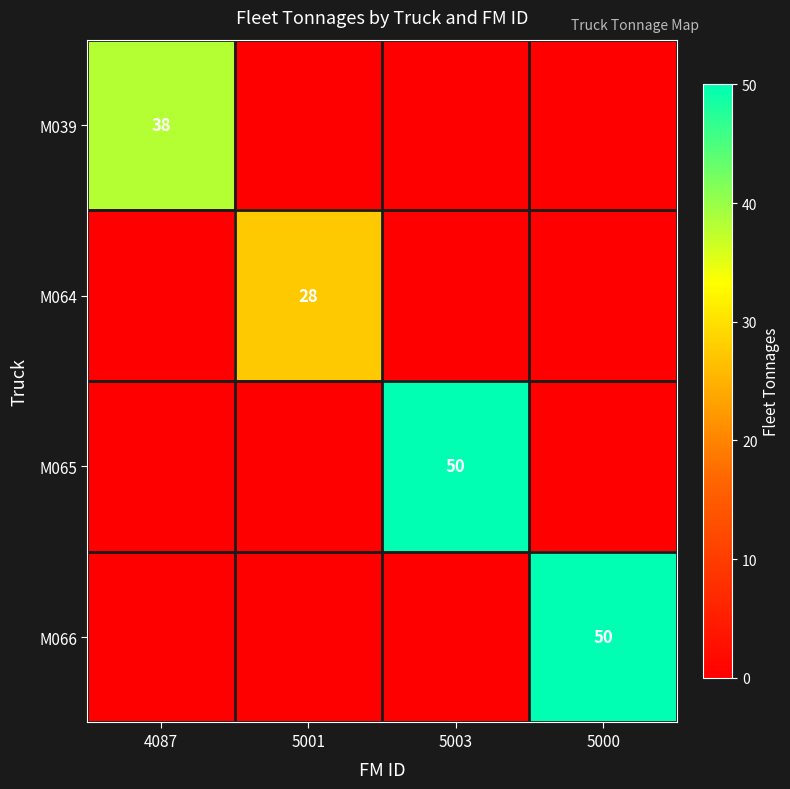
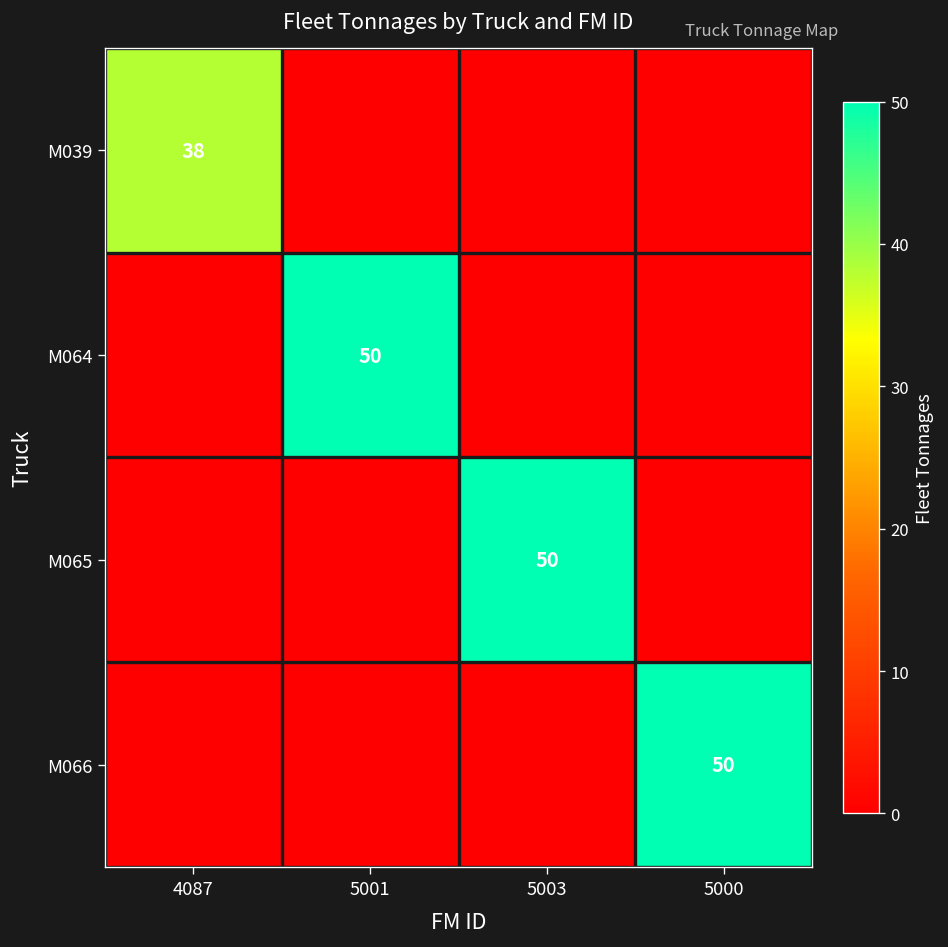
  {
    "M039": {
      "4087": 38
    },
    "M064": {
-     "5001": 28
+     "5001": 50
    },
    "M065": {
      "5003": 50
    },
    "M066": {
      "5000": 50
    }
  }
